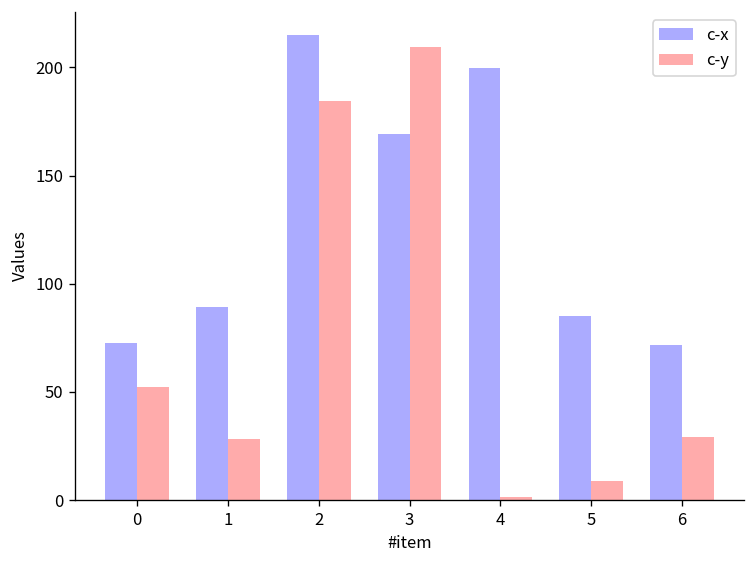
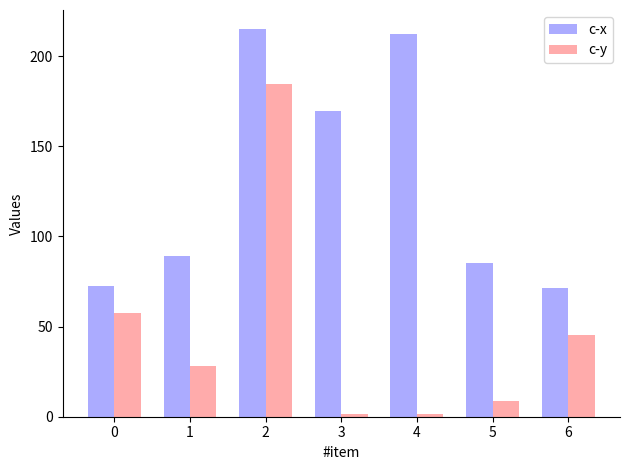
  {
    "c-x": {
      "0": 73,
      "1": 89,
      "2": 215,
      "3": 169,
-     "4": 200,
+     "4": 212,
      "5": 85,
      "6": 72
    },
    "c-y": {
-     "0": 52,
+     "0": 58,
      "1": 28,
      "2": 185,
-     "3": 209,
+     "3": 2,
      "5": 9,
-     "6": 29
+     "6": 45
    }
  }
